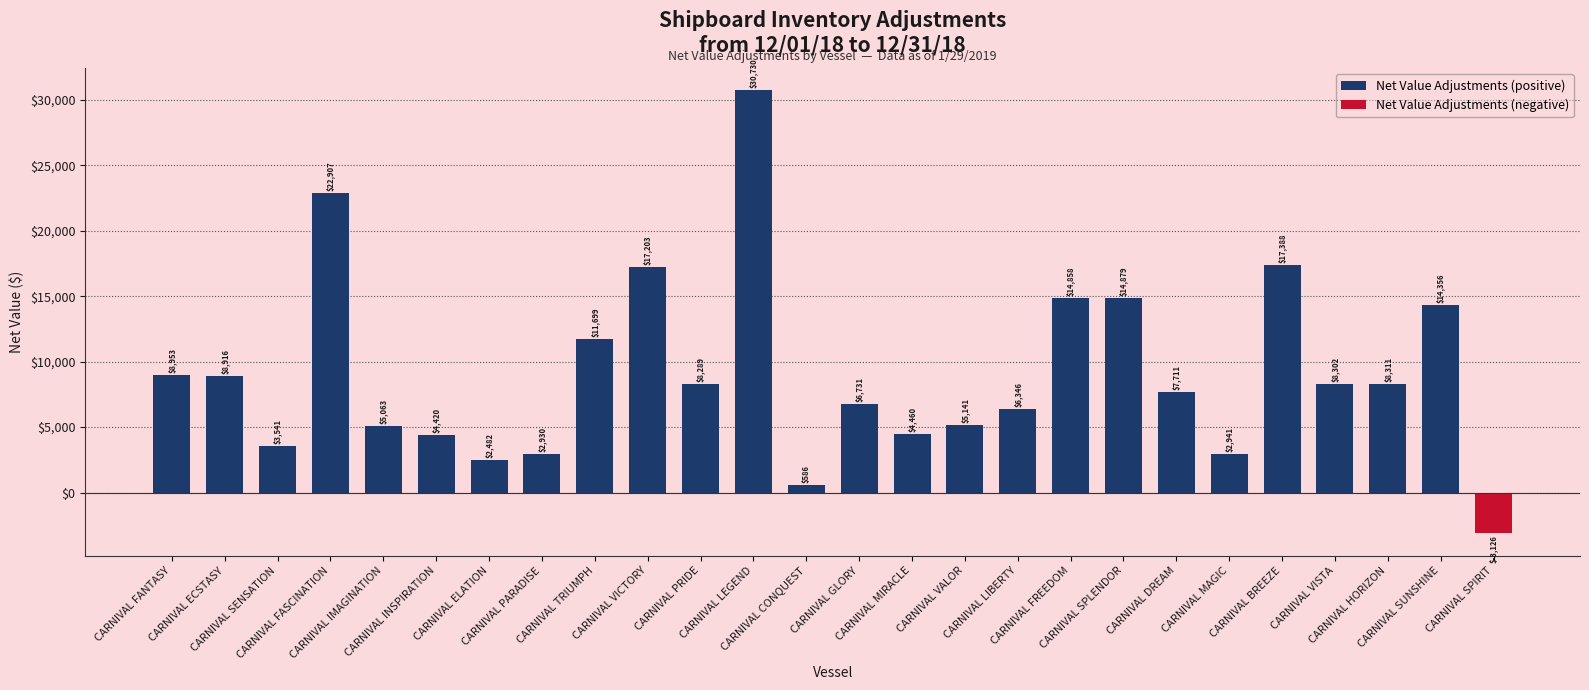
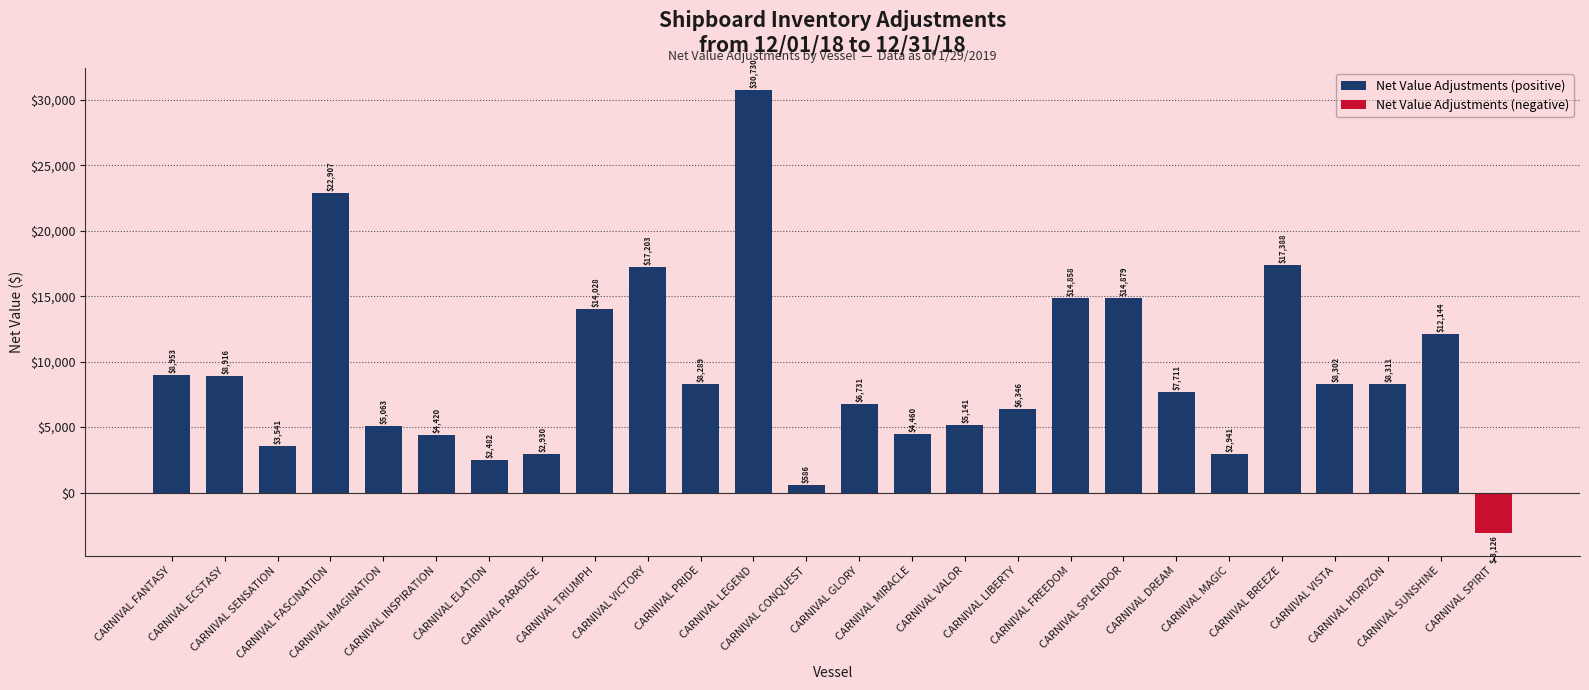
  {
    "Net Value Adjustments (positive)": {
      "CARNIVAL FANTASY": "$8,953",
      "CARNIVAL ECSTASY": "$8,916",
      "CARNIVAL SENSATION": "$3,541",
      "CARNIVAL FASCINATION": "$22,907",
      "CARNIVAL IMAGINATION": "$5,063",
      "CARNIVAL INSPIRATION": "$4,420",
      "CARNIVAL ELATION": "$2,482",
      "CARNIVAL PARADISE": "$2,930",
-     "CARNIVAL TRIUMPH": "$11,699",
+     "CARNIVAL TRIUMPH": "$14,028",
      "CARNIVAL VICTORY": "$17,203",
      "CARNIVAL PRIDE": "$8,289",
      "CARNIVAL CONQUEST": "$586",
      "CARNIVAL GLORY": "$6,731",
      "CARNIVAL MIRACLE": "$4,460",
      "CARNIVAL VALOR": "$5,141",
      "CARNIVAL LIBERTY": "$6,346",
      "CARNIVAL FREEDOM": "$14,858",
      "CARNIVAL SPLENDOR": "$14,879",
      "CARNIVAL DREAM": "$7,711",
      "CARNIVAL MAGIC": "$2,941",
      "CARNIVAL BREEZE": "$17,388",
      "CARNIVAL VISTA": "$8,302",
      "CARNIVAL HORIZON": "$8,311",
-     "CARNIVAL SUNSHINE": "$14,356"
+     "CARNIVAL SUNSHINE": "$12,144"
    },
    "Net Value Adjustments (negative)": {
      "CARNIVAL SPIRIT": "$-3,126"
    }
  }
